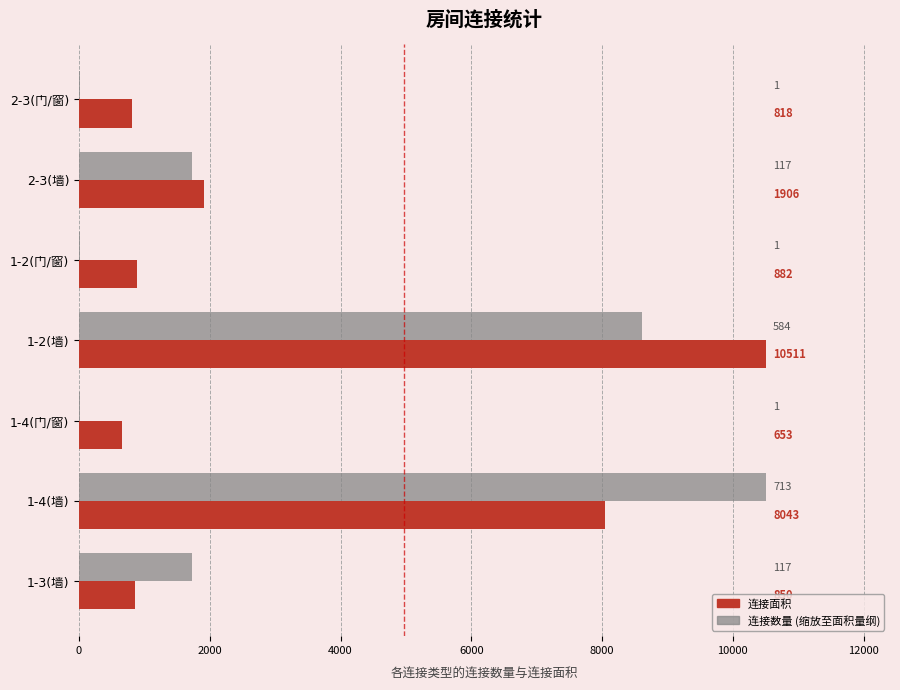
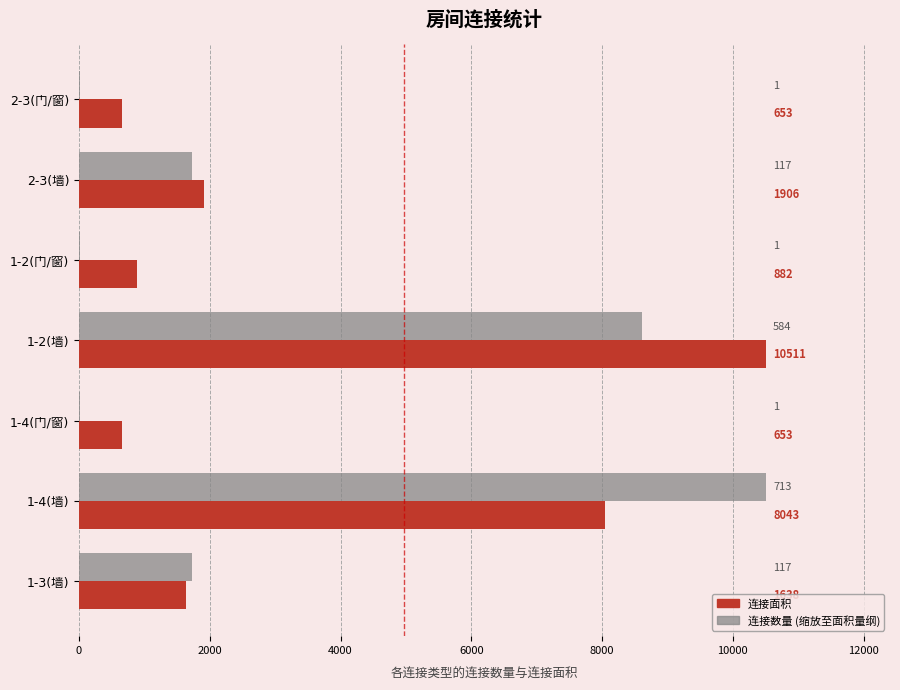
  {
    "连接面积": {
-     "2-3(门/窗)": 818,
+     "2-3(门/窗)": 653,
      "1-2(墙)": 10511,
-     "1-3(墙)": 900
+     "1-3(墙)": 1600
    }
  }
